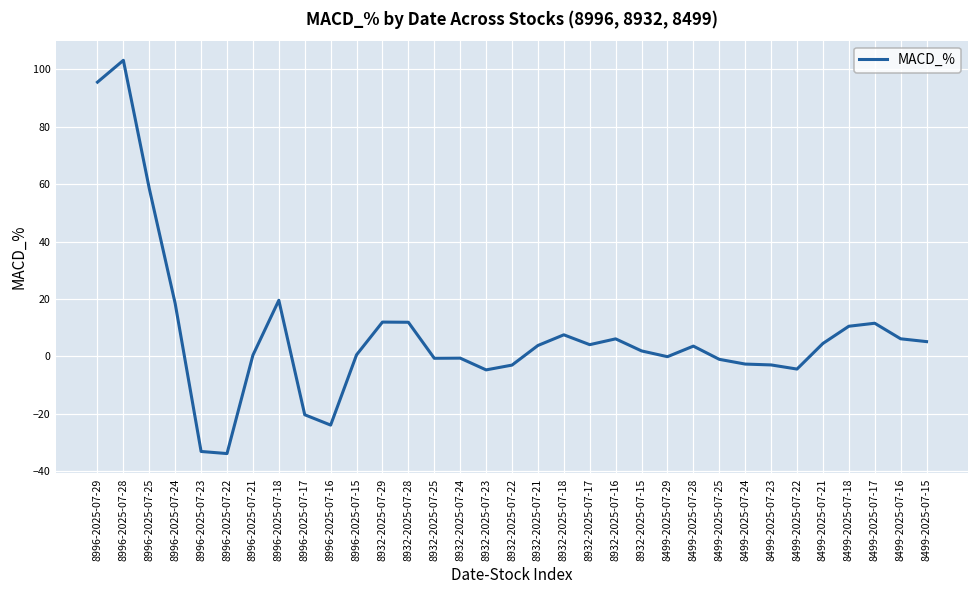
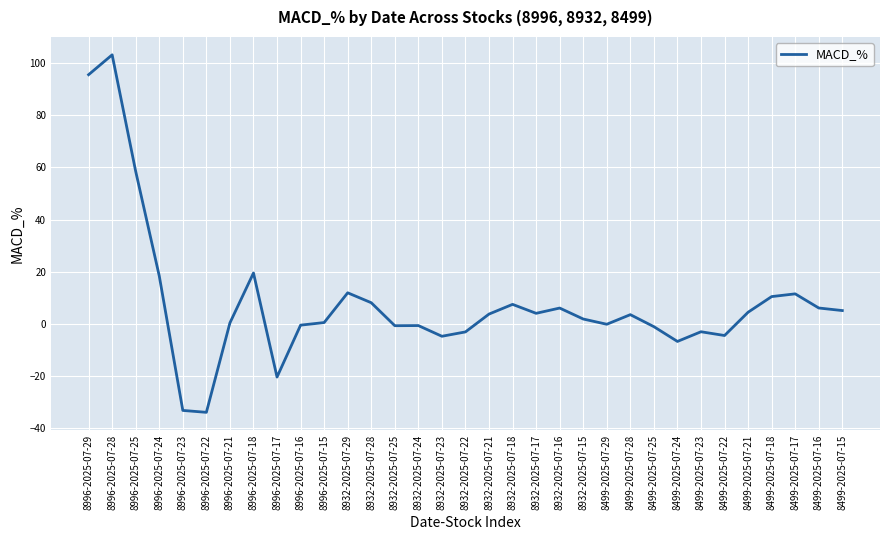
  {
    "8996-2025-07-29": 96,
    "8996-2025-07-28": 103,
    "8996-2025-07-25": 58,
    "8996-2025-07-24": 18,
    "8996-2025-07-23": -33,
    "8996-2025-07-22": -34,
    "8996-2025-07-21": 0,
    "8996-2025-07-18": 20,
    "8996-2025-07-17": -20,
-   "8996-2025-07-16": -24,
+   "8996-2025-07-16": 0,
    "8996-2025-07-15": 1,
    "8932-2025-07-29": 12,
-   "8932-2025-07-28": 12,
+   "8932-2025-07-28": 8,
    "8932-2025-07-25": -1,
    "8932-2025-07-24": -1,
    "8932-2025-07-23": -5,
    "8932-2025-07-22": -3,
    "8932-2025-07-21": 4,
    "8932-2025-07-18": 8,
    "8932-2025-07-17": 4,
    "8932-2025-07-16": 6,
    "8932-2025-07-15": 2,
    "8499-2025-07-29": 0,
    "8499-2025-07-28": 4,
    "8499-2025-07-25": -1,
-   "8499-2025-07-24": -3,
+   "8499-2025-07-24": -7,
    "8499-2025-07-23": -3,
    "8499-2025-07-22": -4,
    "8499-2025-07-21": 5,
    "8499-2025-07-18": 11,
    "8499-2025-07-17": 12,
    "8499-2025-07-16": 6,
    "8499-2025-07-15": 5
  }
